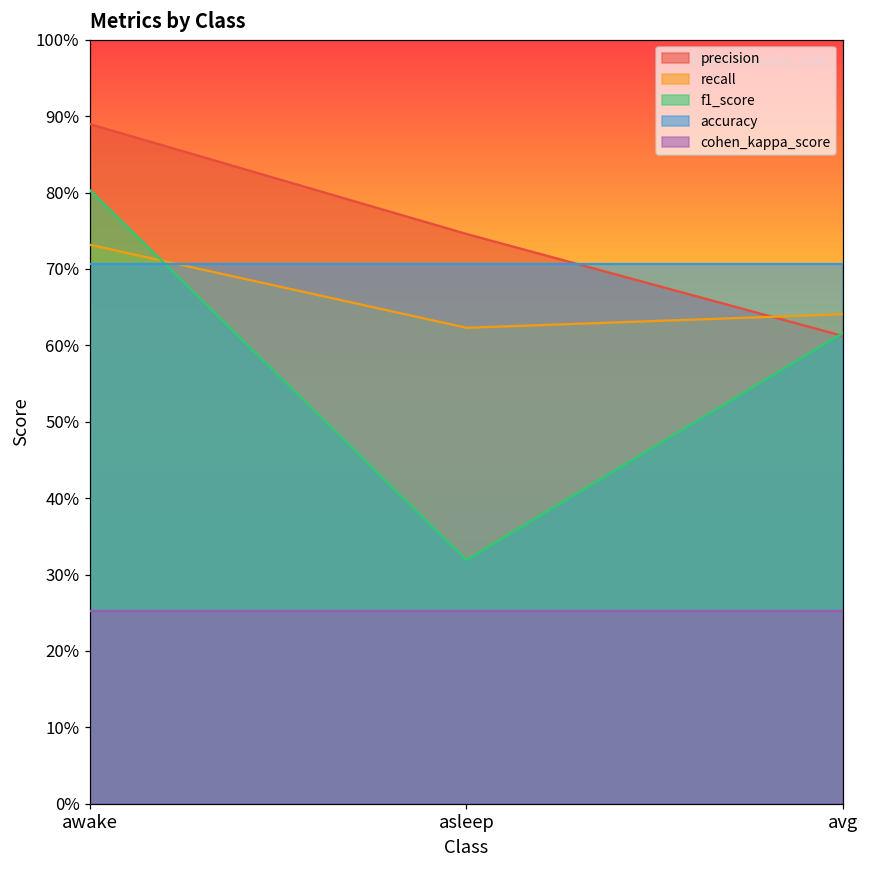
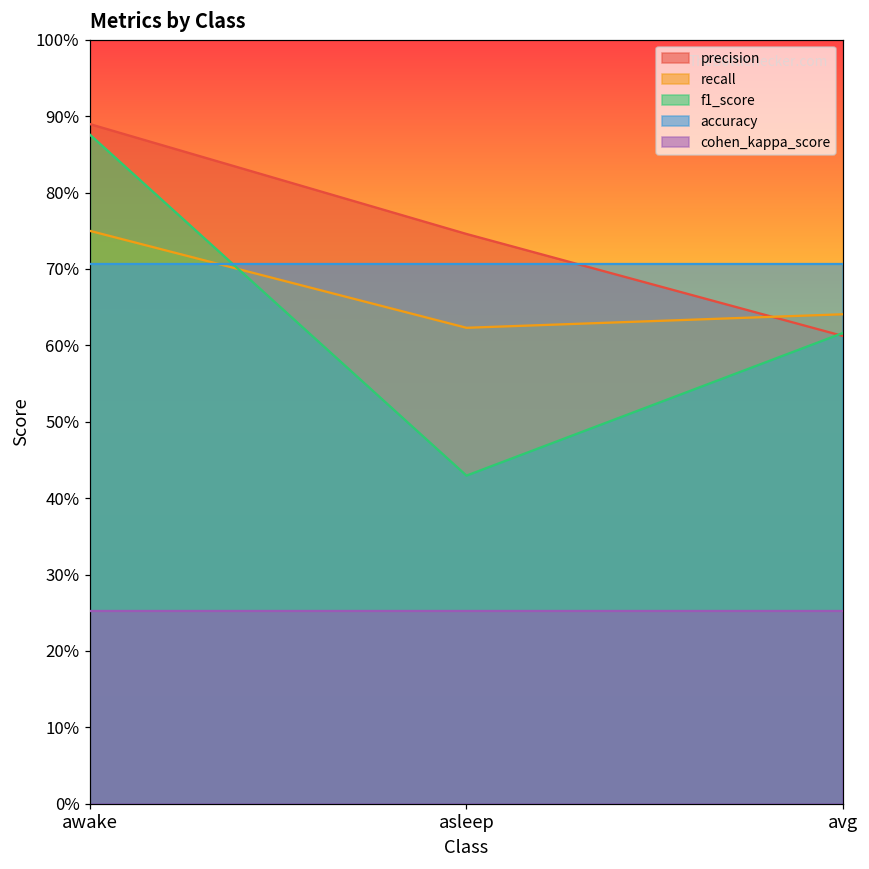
  {
    "precision": {
      "awake": "89%",
      "asleep": "75%",
      "avg": "61%"
    },
    "recall": {
-     "awake": "73%",
+     "awake": "75%",
      "asleep": "62%",
      "avg": "64%"
    },
    "f1_score": {
-     "awake": "80%",
-     "asleep": "32%",
+     "awake": "88%",
+     "asleep": "43%",
      "avg": "62%"
    },
    "accuracy": {
      "awake": "71%",
      "asleep": "71%",
      "avg": "71%"
    },
    "cohen_kappa_score": {
      "awake": "25%",
      "asleep": "25%",
      "avg": "25%"
    }
  }
